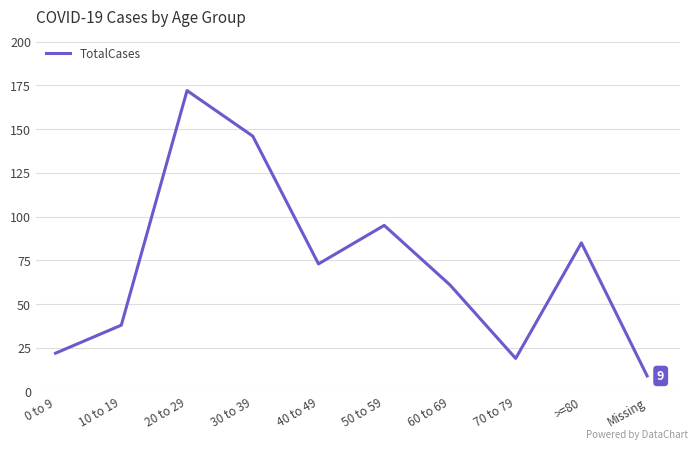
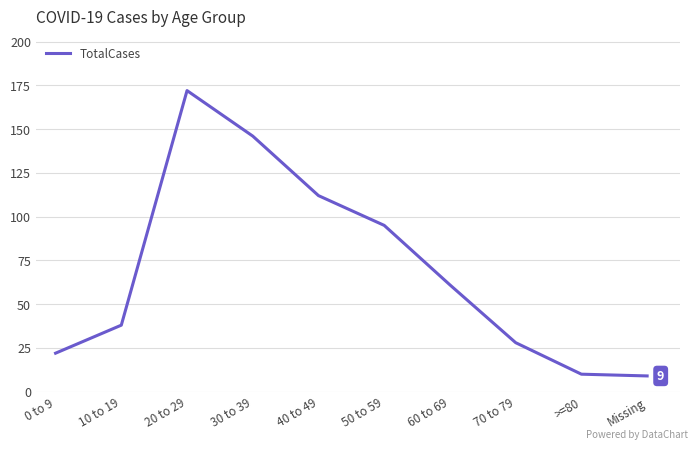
  {
    "0 to 9": 22,
    "10 to 19": 38,
    "20 to 29": 172,
    "30 to 39": 146,
-   "40 to 49": 73,
+   "40 to 49": 112,
    "50 to 59": 95,
    "60 to 69": 61,
-   "70 to 79": 19,
-   ">=80": 85
+   "70 to 79": 28,
+   ">=80": 10
  }
